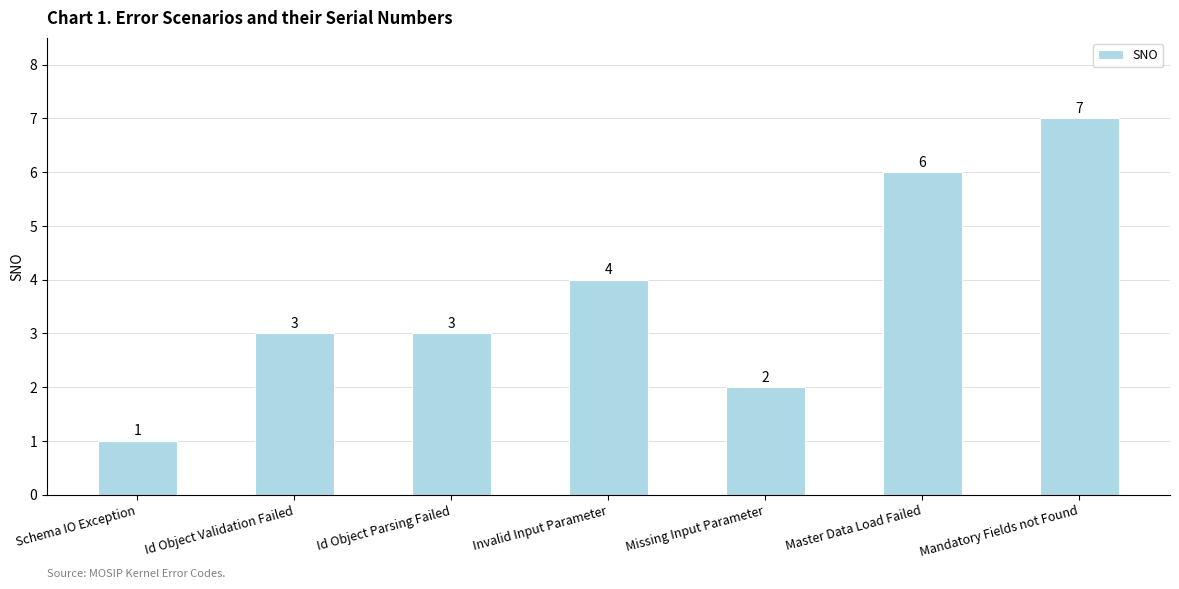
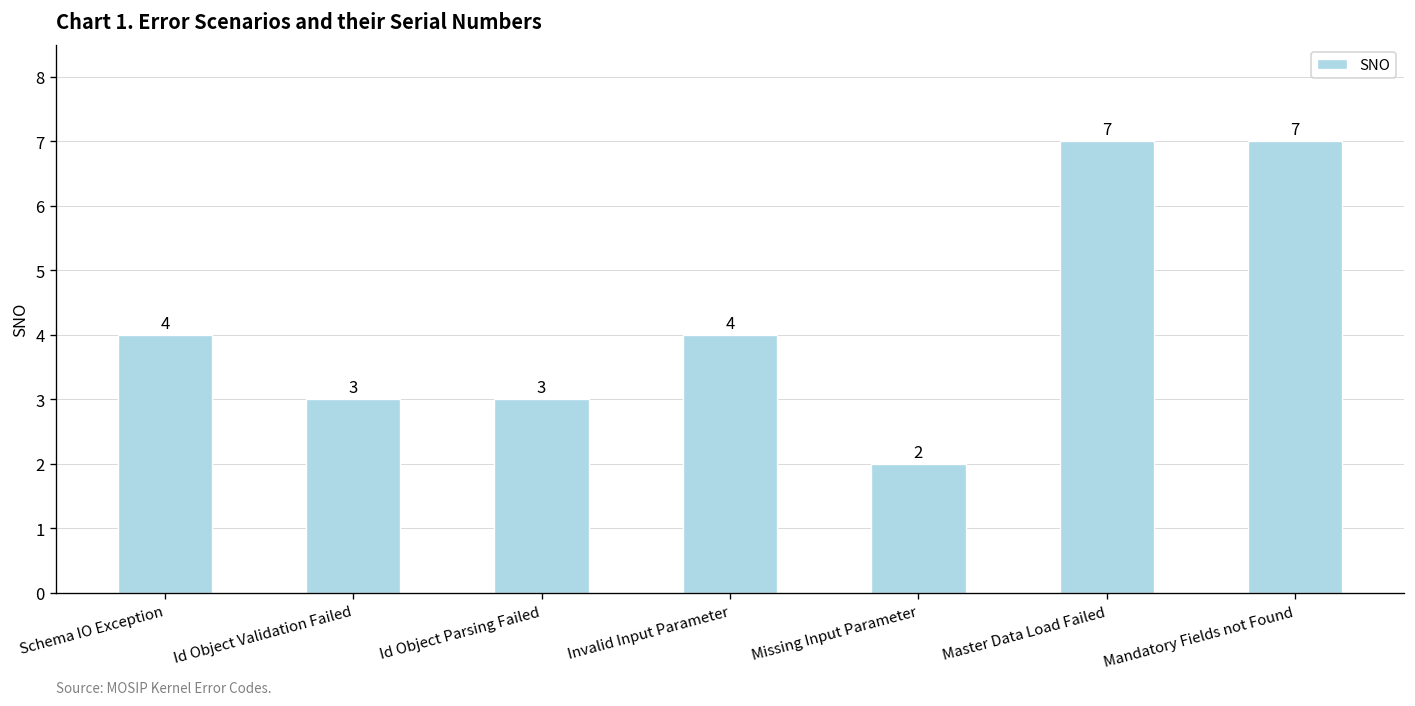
  {
-   "Schema IO Exception": 1,
+   "Schema IO Exception": 4,
    "Id Object Validation Failed": 3,
    "Id Object Parsing Failed": 3,
    "Invalid Input Parameter": 4,
    "Missing Input Parameter": 2,
-   "Master Data Load Failed": 6,
+   "Master Data Load Failed": 7,
    "Mandatory Fields not Found": 7
  }
